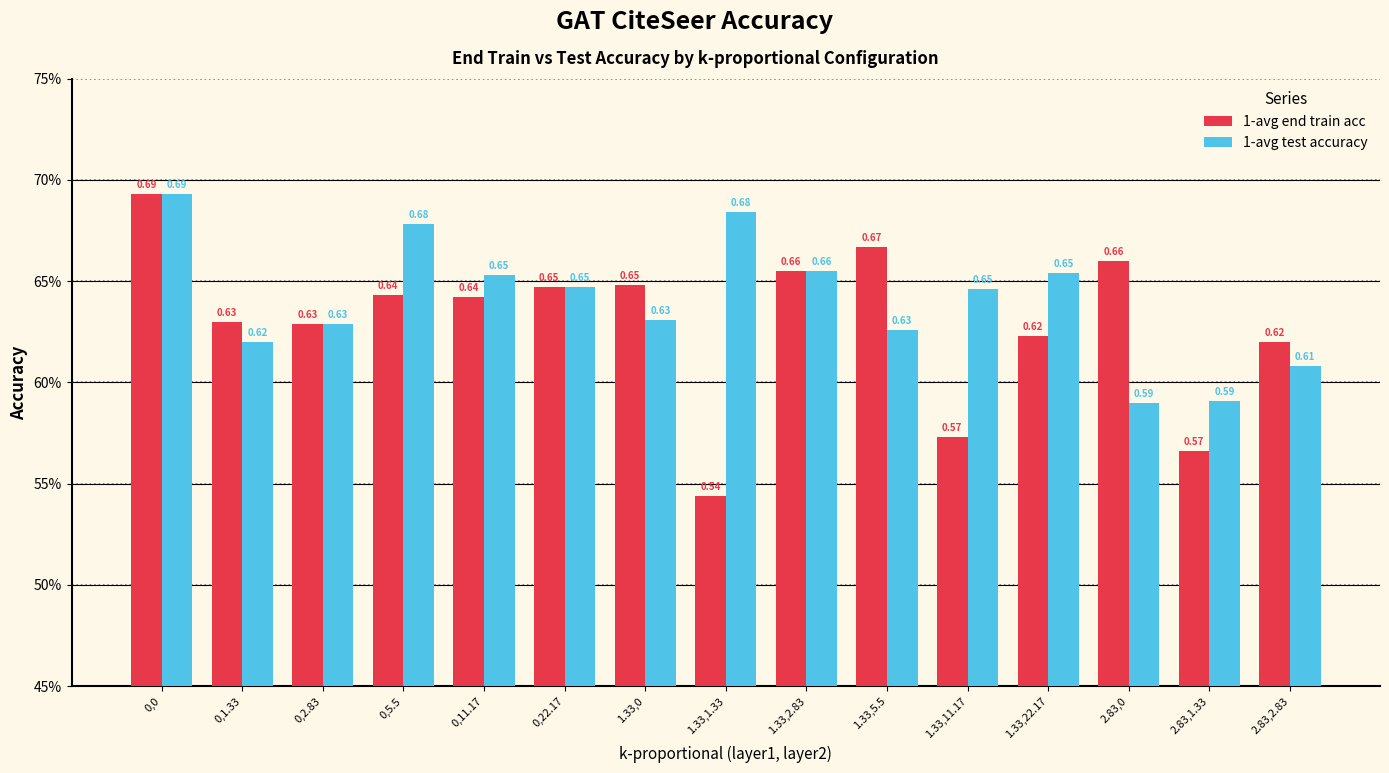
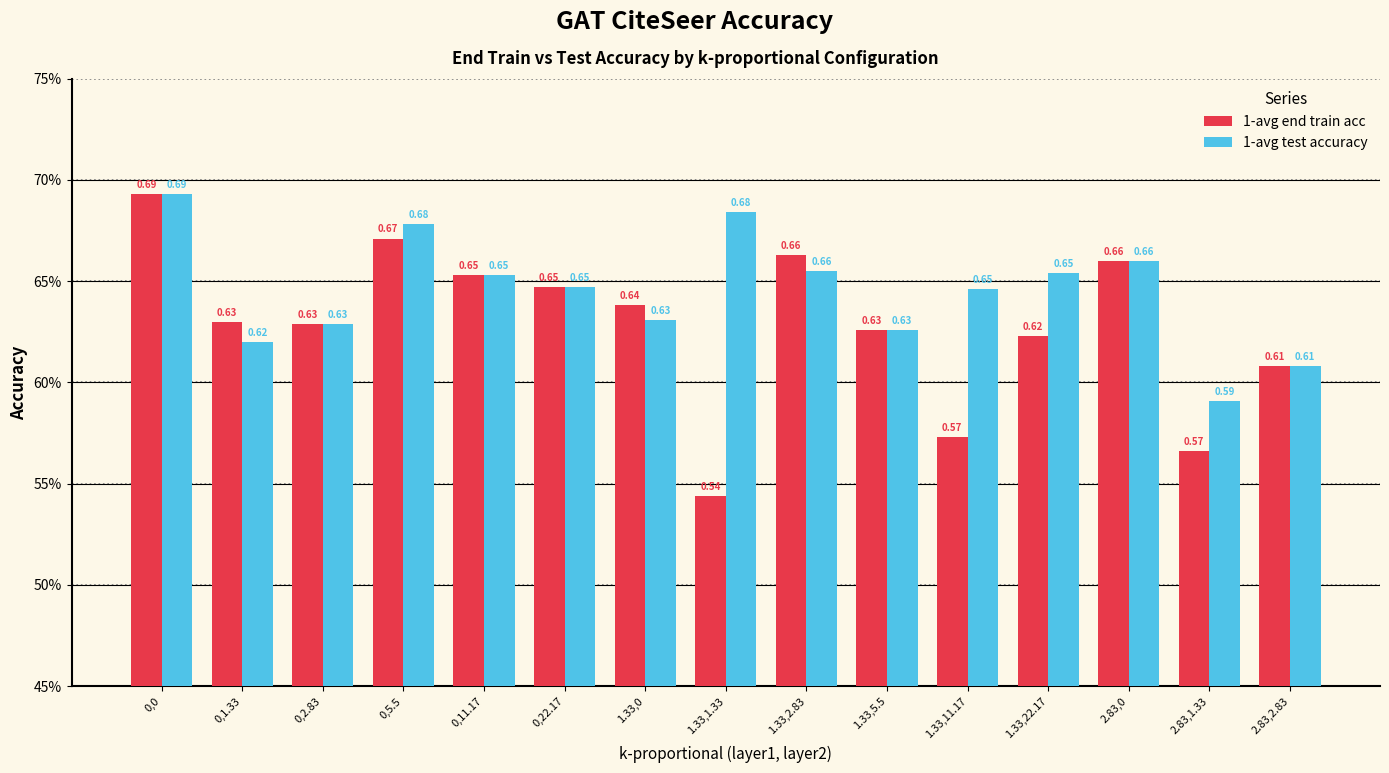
  {
    "1-avg end train acc": {
      "0,0": "0.69",
      "0,1.33": "0.63",
      "0,2.83": "0.63",
-     "0,5.5": "0.64",
-     "0,11.17": "0.64",
+     "0,5.5": "0.67",
+     "0,11.17": "0.65",
      "0,22.17": "0.65",
-     "1.33,0": "0.65",
+     "1.33,0": "0.64",
      "1.33,1.33": "0.54",
-     "1.33,2.83": "65.5%",
-     "1.33,5.5": "0.67",
+     "1.33,2.83": "66.3%",
+     "1.33,5.5": "0.63",
      "1.33,11.17": "0.57",
      "1.33,22.17": "0.62",
      "2.83,0": "0.66",
      "2.83,1.33": "0.57",
-     "2.83,2.83": "0.62"
+     "2.83,2.83": "0.61"
    },
    "1-avg test accuracy": {
      "0,0": "0.69",
      "0,1.33": "0.62",
      "0,2.83": "0.63",
      "0,5.5": "0.68",
      "0,11.17": "0.65",
      "0,22.17": "0.65",
      "1.33,0": "0.63",
      "1.33,1.33": "0.68",
      "1.33,2.83": "0.66",
      "1.33,5.5": "0.63",
      "1.33,11.17": "0.65",
      "1.33,22.17": "0.65",
-     "2.83,0": "0.59",
+     "2.83,0": "0.66",
      "2.83,1.33": "0.59",
      "2.83,2.83": "0.61"
    }
  }
